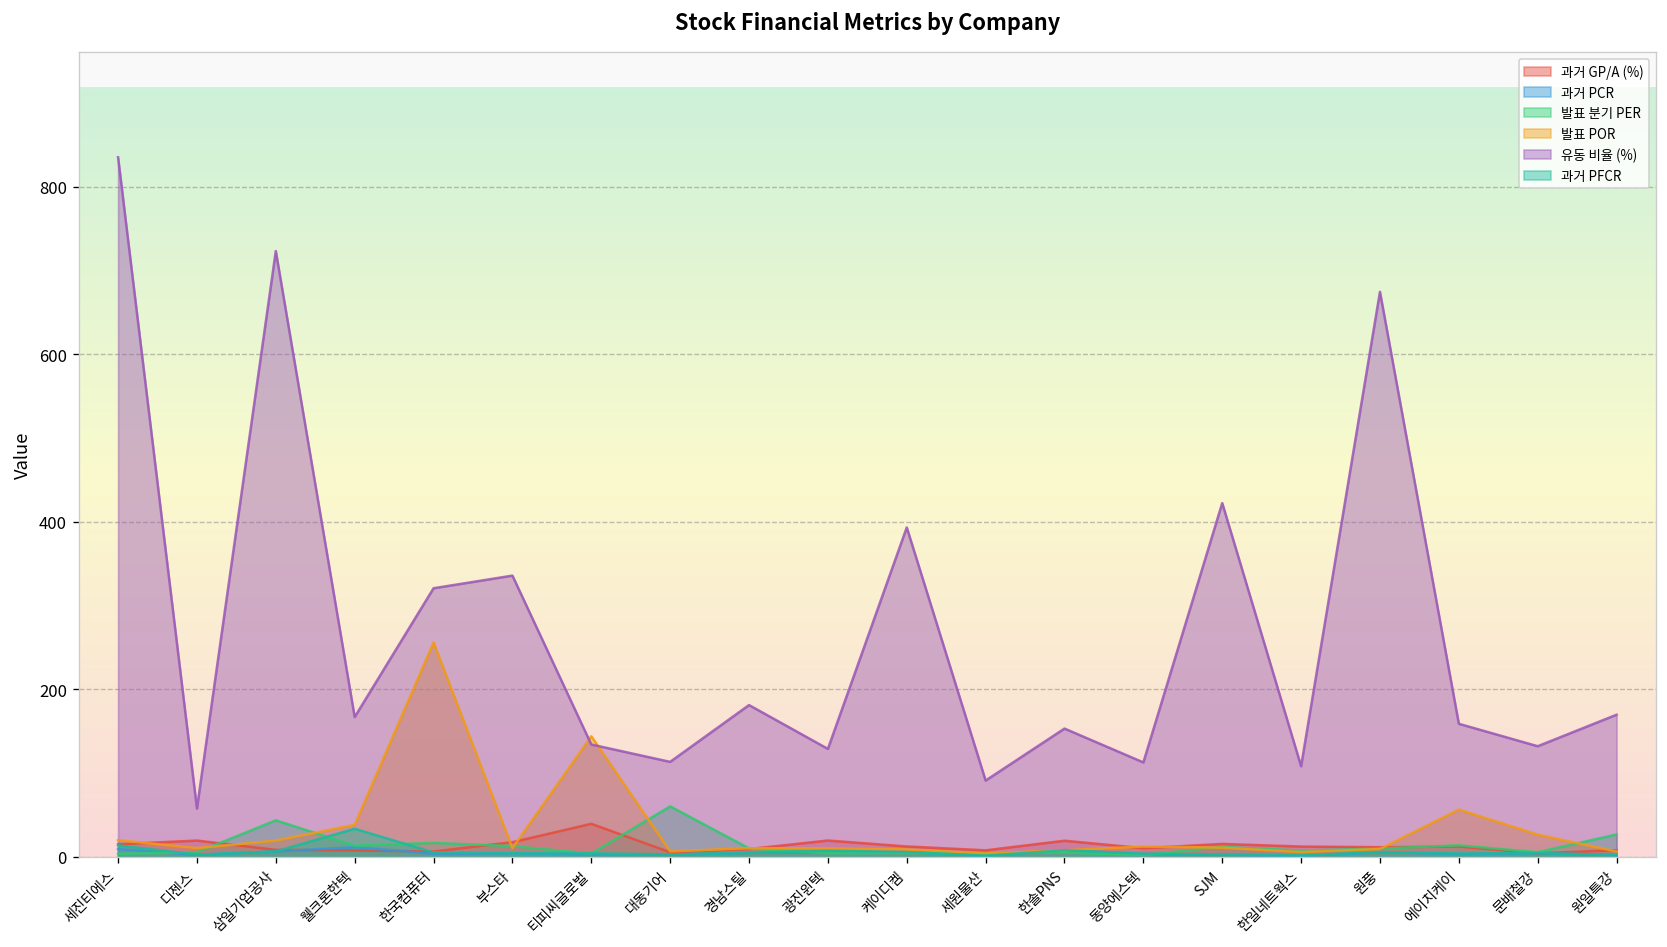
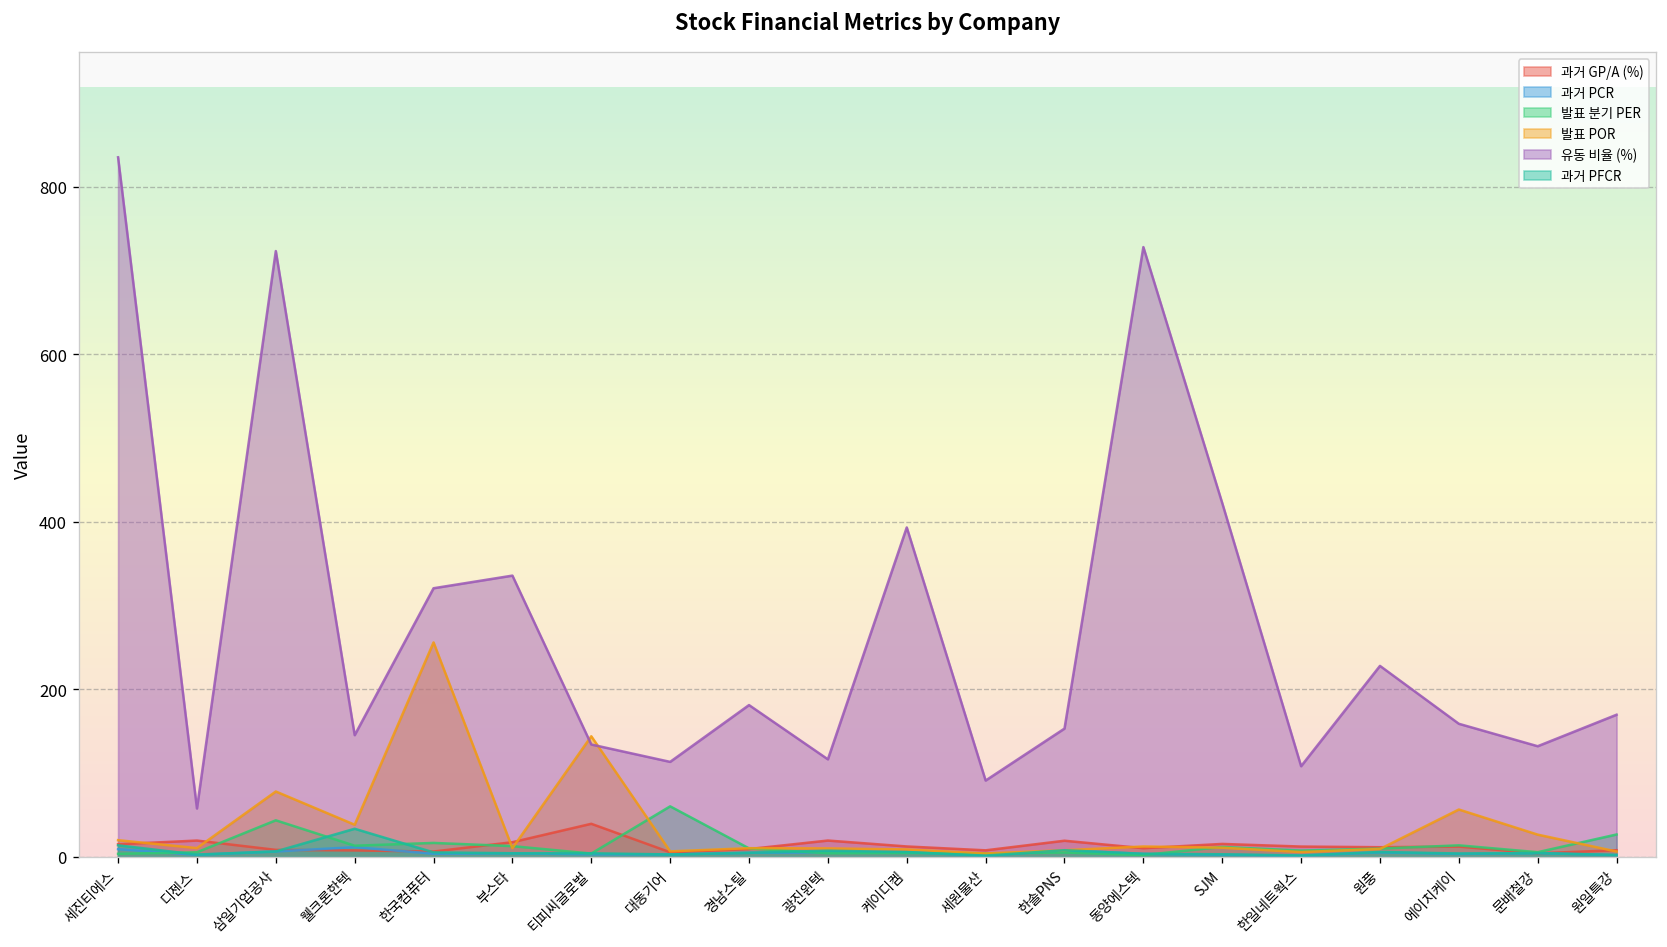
  {
    "과거 GP/A (%)": {
      "디젠스": 20,
      "웰크론한텍": 10,
      "부스타": 20,
      "티피씨글로벌": 40,
      "광진윈텍": 20,
      "세원물산": 10,
      "한솔PNS": 20,
      "한일네트웍스": 10
    },
    "발표 POR": {
      "세진티에스": 20,
      "디젠스": 10,
-     "삼일기업공사": 20,
+     "삼일기업공사": 80,
      "웰크론한텍": 40,
      "한국컴퓨터": 260,
      "티피씨글로벌": 140,
      "에이치케이": 60,
      "문배철강": 30
    },
    "유동 비율 (%)": {
      "세진티에스": 830,
      "디젠스": 60,
      "삼일기업공사": 720,
-     "웰크론한텍": 170,
+     "웰크론한텍": 150,
      "한국컴퓨터": 320,
      "부스타": 340,
      "티피씨글로벌": 130,
      "대동기어": 110,
      "경남스틸": 180,
-     "광진윈텍": 130,
+     "광진윈텍": 120,
      "케이디켐": 390,
      "세원물산": 90,
      "한솔PNS": 150,
-     "동양에스텍": 110,
+     "동양에스텍": 730,
      "SJM": 420,
      "한일네트웍스": 110,
-     "원풍": 670,
+     "원풍": 230,
      "에이치케이": 160,
      "문배철강": 130,
      "원일특강": 170
    }
  }
